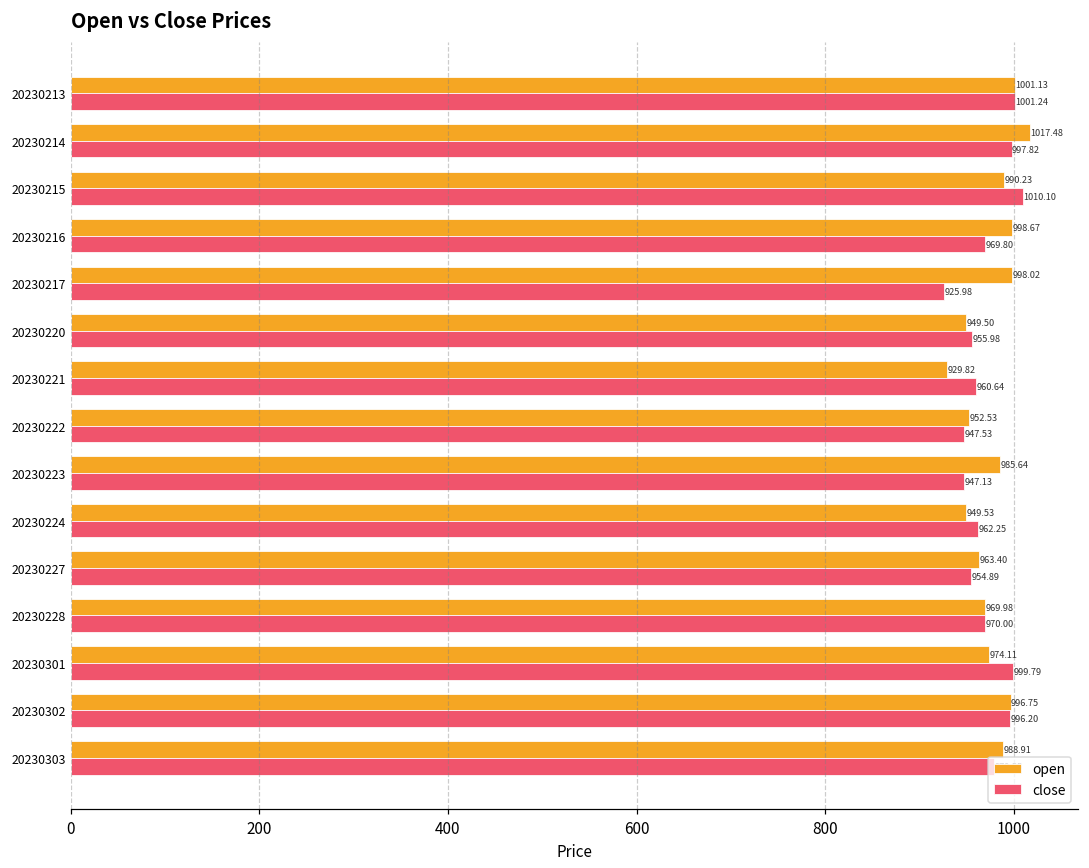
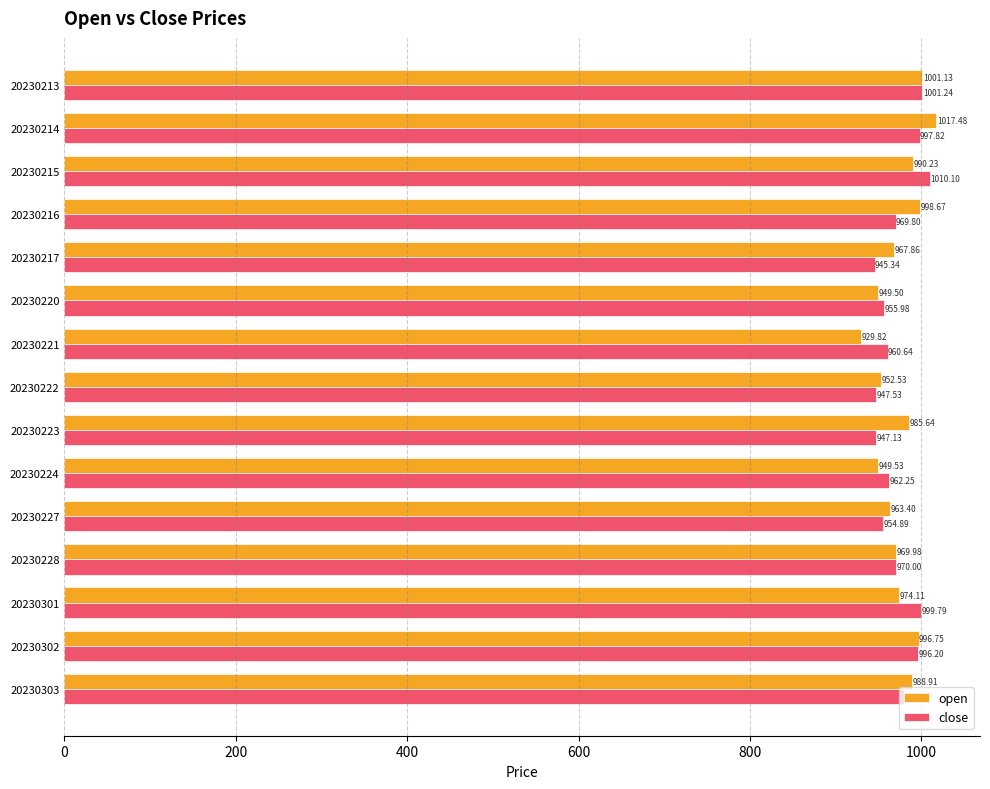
  {
    "open": {
      "20230213": 1001.13,
      "20230214": 1017.48,
      "20230215": 990.23,
      "20230216": 998.67,
-     "20230217": 998.02,
+     "20230217": 967.86,
      "20230220": 949.50,
      "20230221": 929.82,
      "20230222": 952.53,
      "20230223": 985.64,
      "20230224": 949.53,
      "20230227": 963.40,
      "20230228": 969.98,
      "20230301": 974.11,
      "20230302": 996.75,
      "20230303": 988.91
    },
    "close": {
      "20230213": 1001.24,
      "20230214": 997.82,
      "20230215": 1010.10,
      "20230216": 969.80,
-     "20230217": 925.98,
+     "20230217": 945.34,
      "20230220": 955.98,
      "20230221": 960.64,
      "20230222": 947.53,
      "20230223": 947.13,
      "20230224": 962.25,
      "20230227": 954.89,
      "20230228": 970.00,
      "20230301": 999.79,
      "20230302": 996.20
    }
  }
